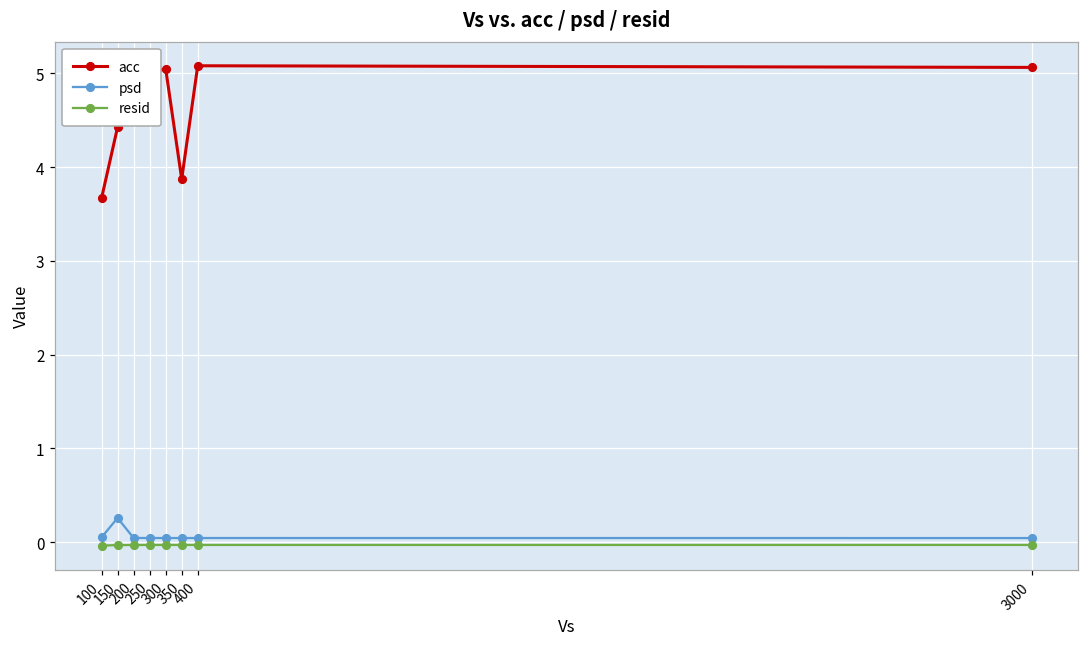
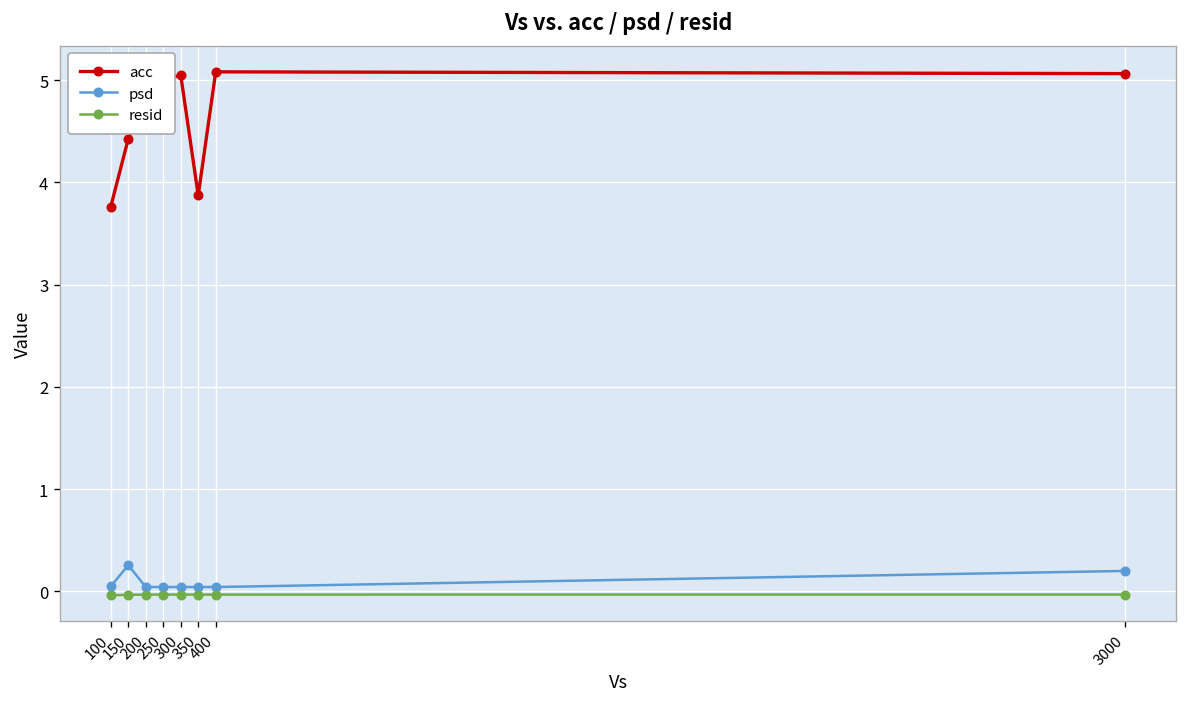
  {
    "acc": {
-     "100": 3.7,
+     "100": 3.8,
      "300": 5.1,
      "350": 3.9,
      "400": 5.1,
      "3000": 5.1
    },
    "psd": {
      "100": 0.0,
      "150": 0.3,
      "200": 0.0,
      "250": 0.0,
      "300": 0.0,
      "350": 0.0,
      "400": 0.0,
-     "3000": 0.0
+     "3000": 0.2
    },
    "resid": {
      "100": 0.0,
      "150": 0.0,
      "200": 0.0,
      "250": 0.0,
      "300": 0.0,
      "350": 0.0,
      "400": 0.0,
      "3000": 0.0
    }
  }
